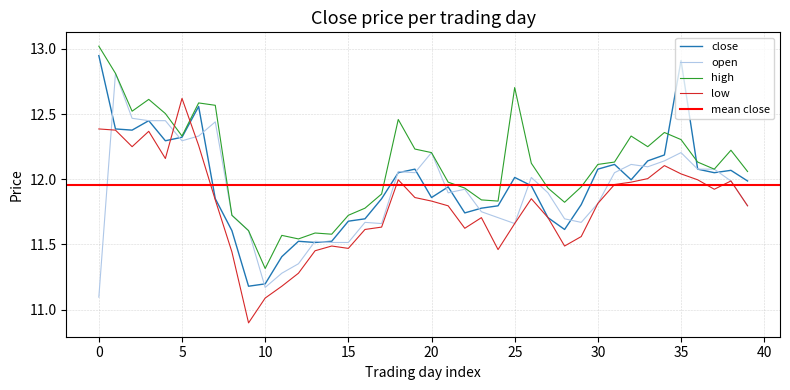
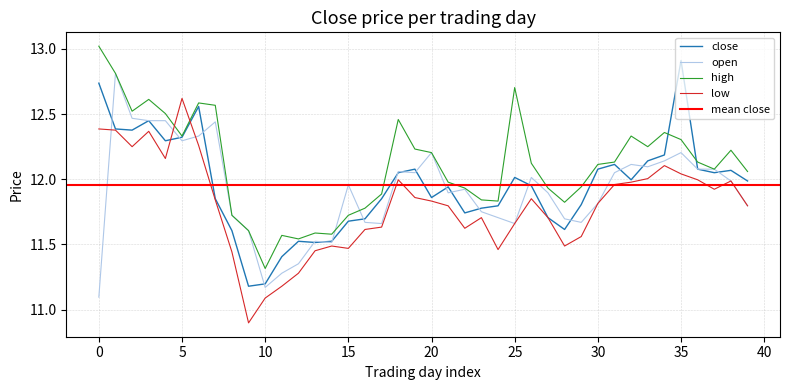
  {
    "close": {
-     "0": 12.95,
+     "0": 12.74,
      "10": 11.20,
      "15": 11.68,
      "20": 11.86,
      "25": 12.01,
      "30": 12.08
    },
    "open": {
      "0": 11.10,
      "5": 12.30,
      "10": 11.17,
-     "15": 11.51,
+     "15": 11.96,
      "35": 12.20
    },
    "high": {
      "0": 13.02,
      "10": 11.32,
      "15": 11.72,
      "25": 12.70,
      "30": 12.11,
      "35": 12.30
    },
    "low": {
      "0": 12.39,
      "5": 12.62,
      "10": 11.09,
      "15": 11.47,
      "20": 11.83,
      "35": 12.04
    }
  }
